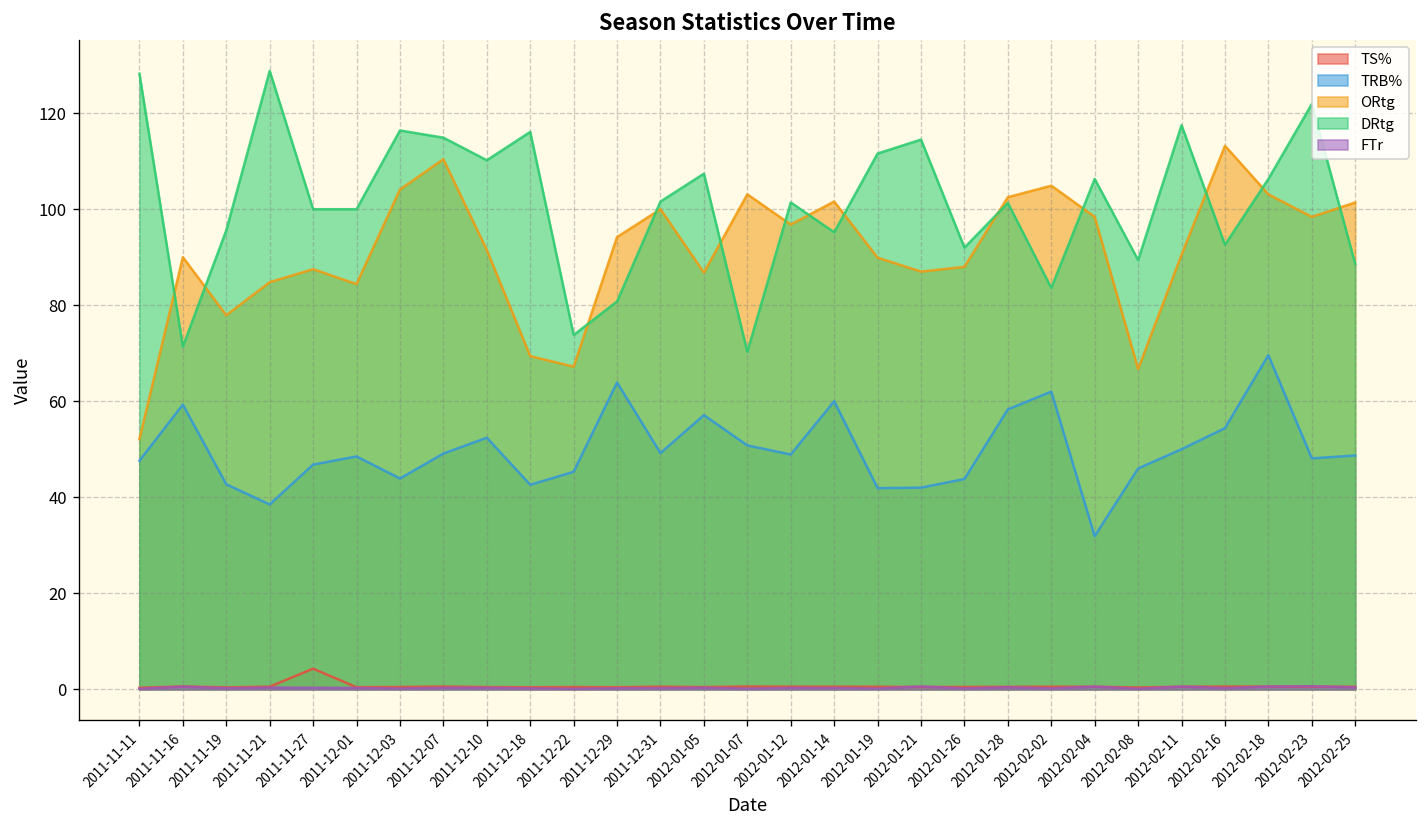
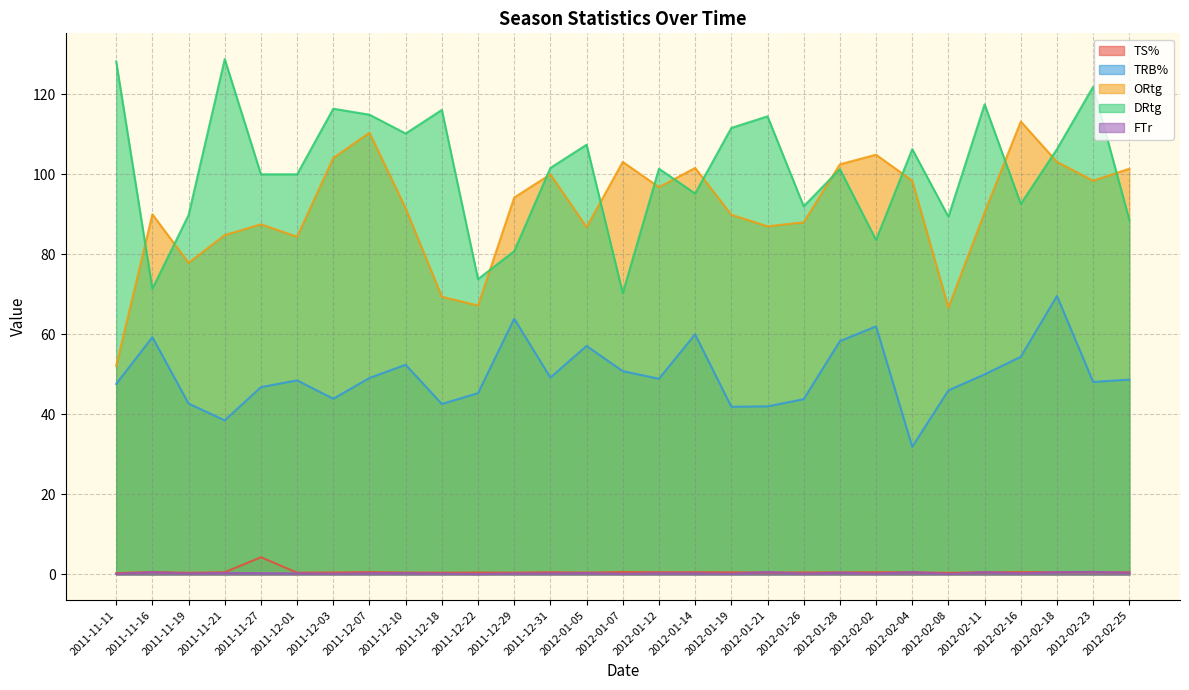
  {
    "TS%": {
      "2011-11-27": 4
    },
    "TRB%": {
      "2011-11-11": 48,
      "2011-11-16": 59,
      "2011-11-19": 43,
      "2011-11-21": 39,
      "2011-11-27": 47,
      "2011-12-01": 49,
      "2011-12-03": 44,
      "2011-12-07": 49,
      "2011-12-10": 52,
      "2011-12-18": 43,
      "2011-12-22": 45,
      "2011-12-29": 64,
      "2011-12-31": 49,
      "2012-01-05": 57,
      "2012-01-07": 51,
      "2012-01-12": 49,
      "2012-01-14": 60,
      "2012-01-19": 42,
      "2012-01-21": 42,
      "2012-01-26": 44,
      "2012-01-28": 58,
      "2012-02-02": 62,
      "2012-02-04": 32,
      "2012-02-08": 46,
      "2012-02-11": 50,
      "2012-02-16": 54,
      "2012-02-18": 70,
      "2012-02-23": 48,
      "2012-02-25": 49
    },
    "ORtg": {
      "2011-11-11": 52,
      "2011-11-16": 90,
      "2011-11-19": 78,
      "2011-11-21": 85,
      "2011-11-27": 88,
      "2011-12-01": 84,
      "2011-12-03": 104,
      "2011-12-07": 110,
      "2011-12-10": 92,
      "2011-12-18": 69,
      "2011-12-22": 67,
      "2011-12-29": 94,
      "2011-12-31": 100,
      "2012-01-05": 87,
      "2012-01-07": 103,
      "2012-01-12": 97,
      "2012-01-14": 102,
      "2012-01-19": 90,
      "2012-01-21": 87,
      "2012-01-26": 88,
      "2012-01-28": 103,
      "2012-02-02": 105,
      "2012-02-04": 98,
      "2012-02-08": 67,
      "2012-02-11": 91,
      "2012-02-16": 113,
      "2012-02-18": 103,
      "2012-02-23": 98,
      "2012-02-25": 101
    },
    "DRtg": {
      "2011-11-11": 128,
      "2011-11-16": 71,
-     "2011-11-19": 96,
+     "2011-11-19": 90,
      "2011-11-21": 129,
      "2011-11-27": 100,
      "2011-12-01": 100,
      "2011-12-03": 116,
      "2011-12-07": 115,
      "2011-12-10": 110,
      "2011-12-18": 116,
      "2011-12-22": 74,
      "2011-12-29": 81,
      "2011-12-31": 102,
      "2012-01-05": 107,
      "2012-01-07": 70,
      "2012-01-12": 101,
      "2012-01-14": 95,
      "2012-01-19": 112,
      "2012-01-21": 115,
      "2012-01-26": 92,
      "2012-01-28": 101,
      "2012-02-02": 84,
      "2012-02-04": 106,
      "2012-02-08": 89,
      "2012-02-11": 118,
      "2012-02-16": 93,
      "2012-02-18": 106,
      "2012-02-23": 122,
      "2012-02-25": 89
    },
    "FTr": {
      "2011-11-27": 0
    }
  }
